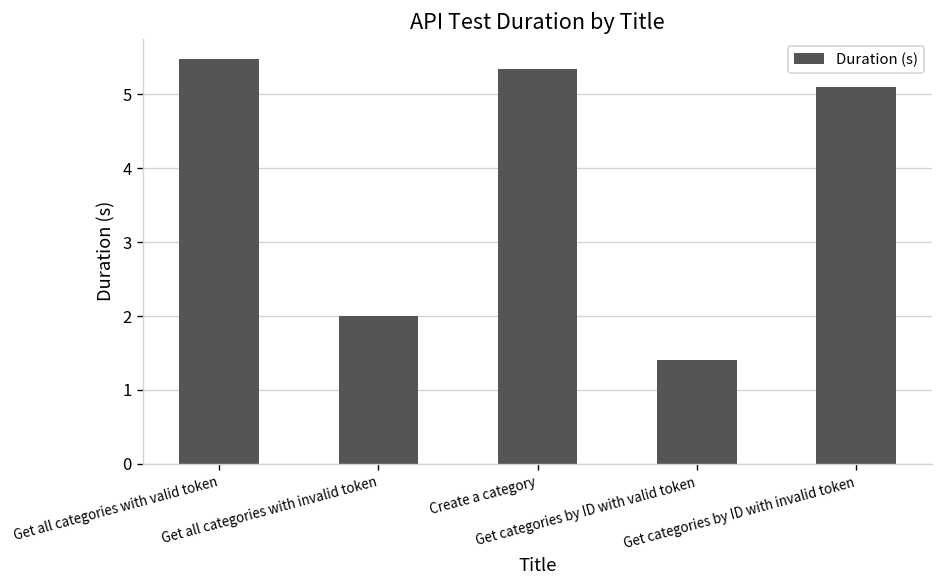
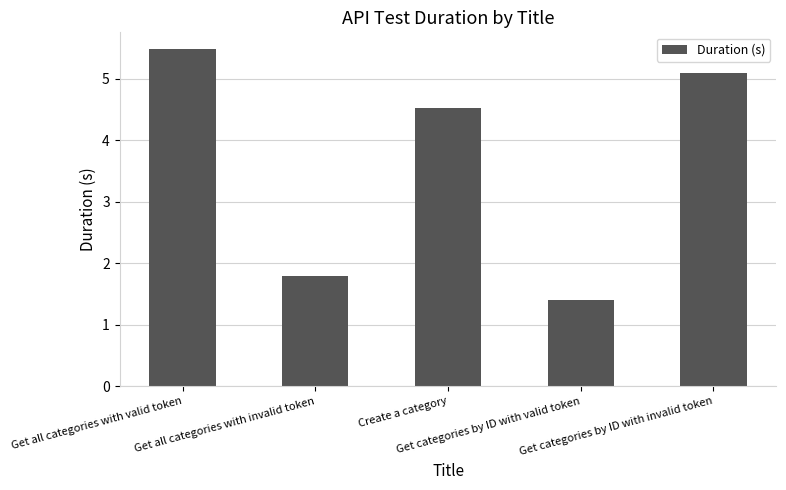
  {
    "Get all categories with valid token": 5.5,
-   "Get all categories with invalid token": 2.0,
-   "Create a category": 5.4,
+   "Get all categories with invalid token": 1.8,
+   "Create a category": 4.5,
    "Get categories by ID with valid token": 1.4,
    "Get categories by ID with invalid token": 5.1
  }
